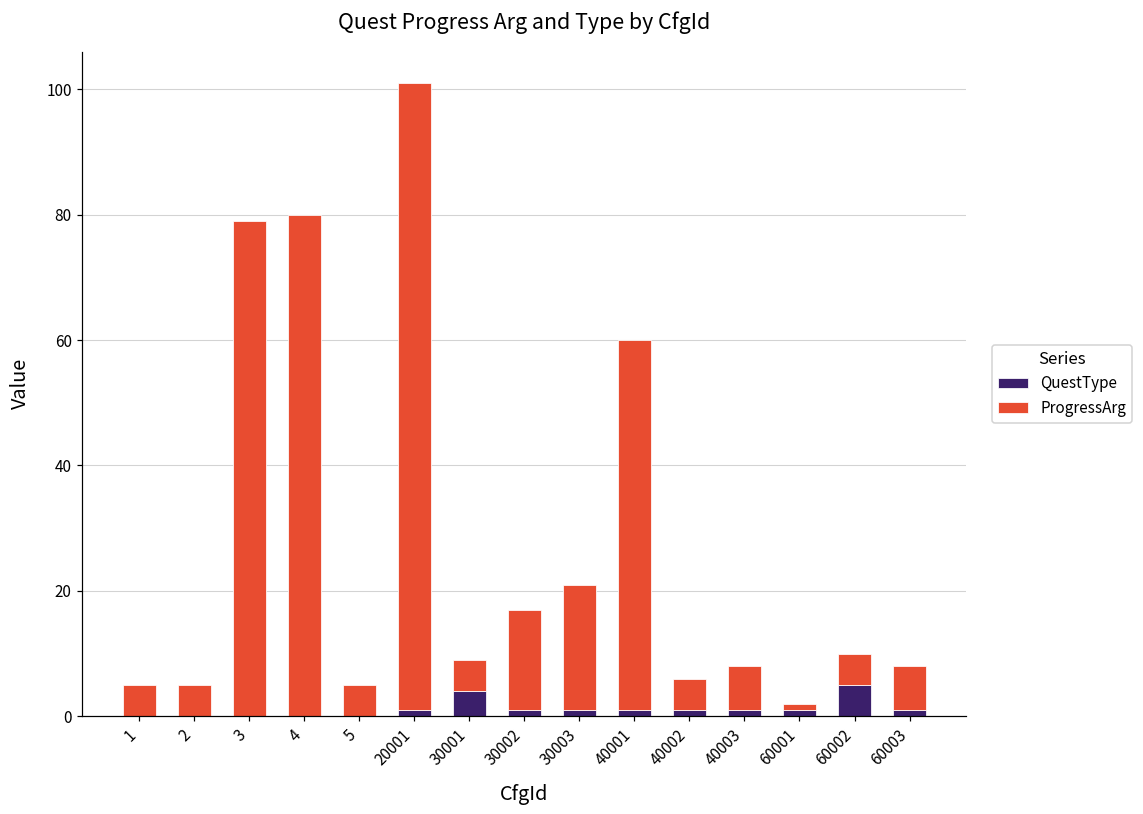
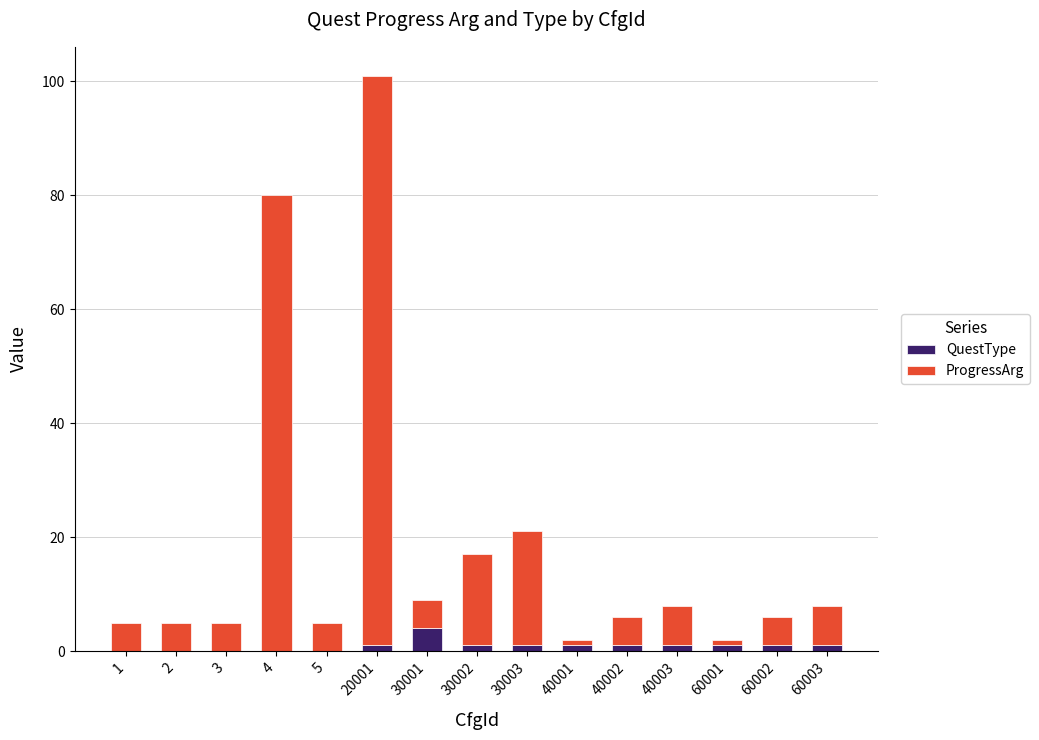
  {
    "QuestType": {
      "1": 0,
      "2": 0,
      "3": 0,
      "4": 0,
      "5": 0,
      "20001": 1,
      "30001": 4,
      "30002": 1,
      "30003": 1,
      "40001": 1,
      "40002": 1,
      "40003": 1,
      "60001": 1,
-     "60002": 5,
+     "60002": 1,
      "60003": 1
    },
    "ProgressArg": {
      "1": 5,
      "2": 5,
-     "3": 79,
+     "3": 5,
      "4": 80,
      "5": 5,
      "20001": 100,
      "30001": 5,
      "30002": 16,
      "30003": 20,
-     "40001": 59,
+     "40001": 1,
      "40002": 5,
      "40003": 7,
      "60001": 1,
      "60002": 5,
      "60003": 7
    }
  }
